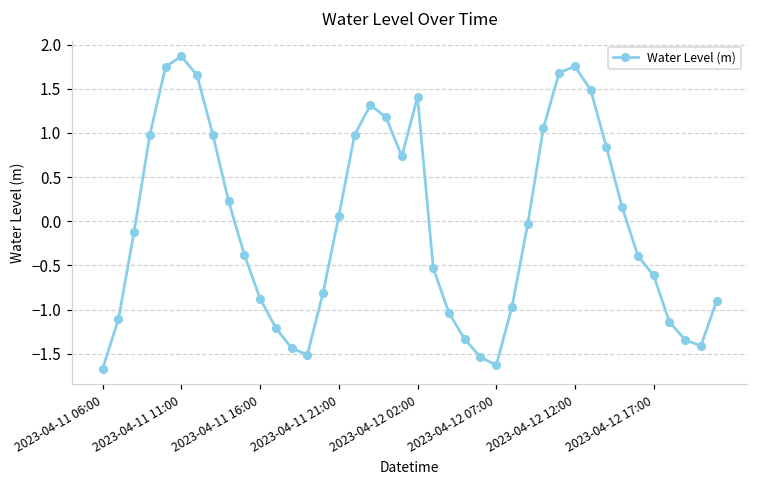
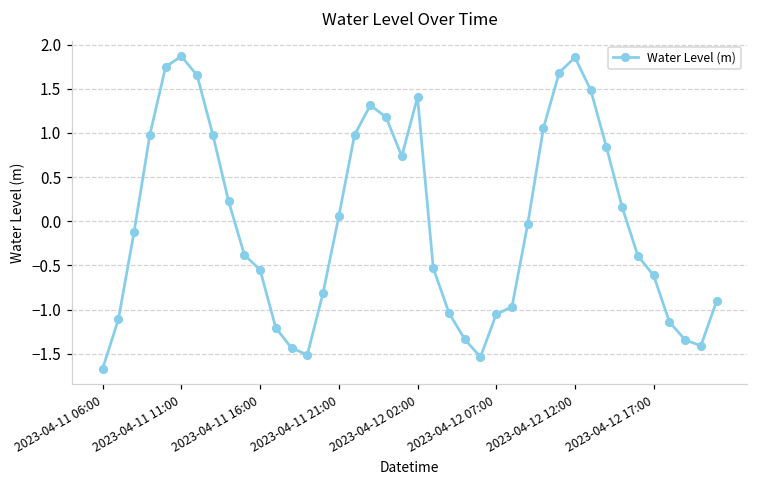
  {
    "2023-04-11 06:00": -1.7,
    "2023-04-11 11:00": 1.9,
-   "2023-04-11 16:00": -0.9,
+   "2023-04-11 16:00": -0.5,
    "2023-04-11 21:00": 0.1,
    "2023-04-12 02:00": 1.4,
-   "2023-04-12 07:00": -1.6,
-   "2023-04-12 12:00": 1.8,
+   "2023-04-12 07:00": -1.1,
+   "2023-04-12 12:00": 1.9,
    "2023-04-12 17:00": -0.6
  }
